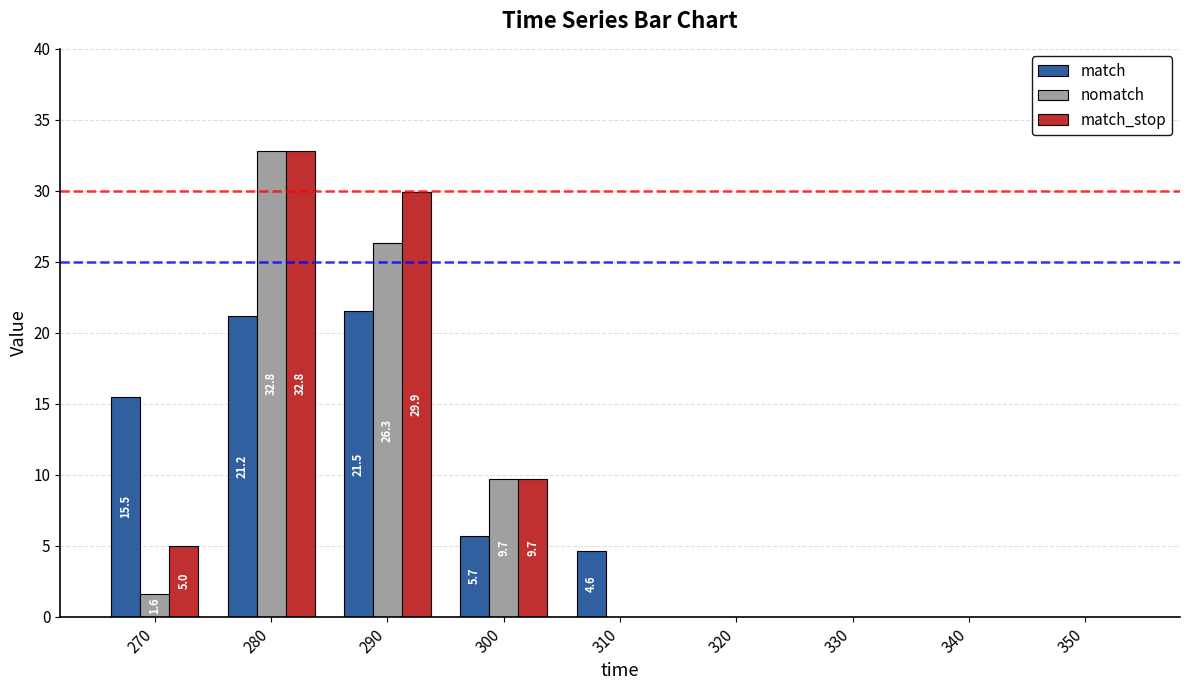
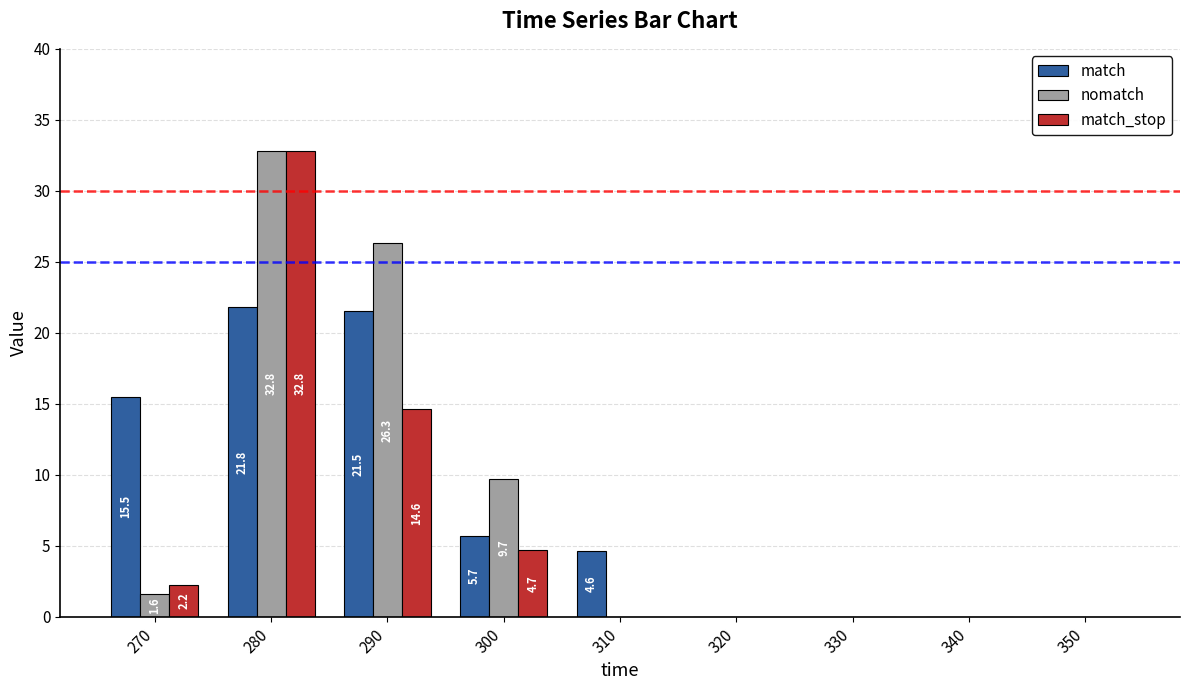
  {
    "match": {
      "270": 15.5,
-     "280": 21.2,
+     "280": 21.8,
      "290": 21.5,
      "300": 5.7,
      "310": 4.6
    },
    "nomatch": {
      "270": 1.6,
      "280": 32.8,
      "290": 26.3,
      "300": 9.7
    },
    "match_stop": {
-     "270": 5.0,
+     "270": 2.2,
      "280": 32.8,
-     "290": 29.9,
-     "300": 9.7
+     "290": 14.6,
+     "300": 4.7
    }
  }
